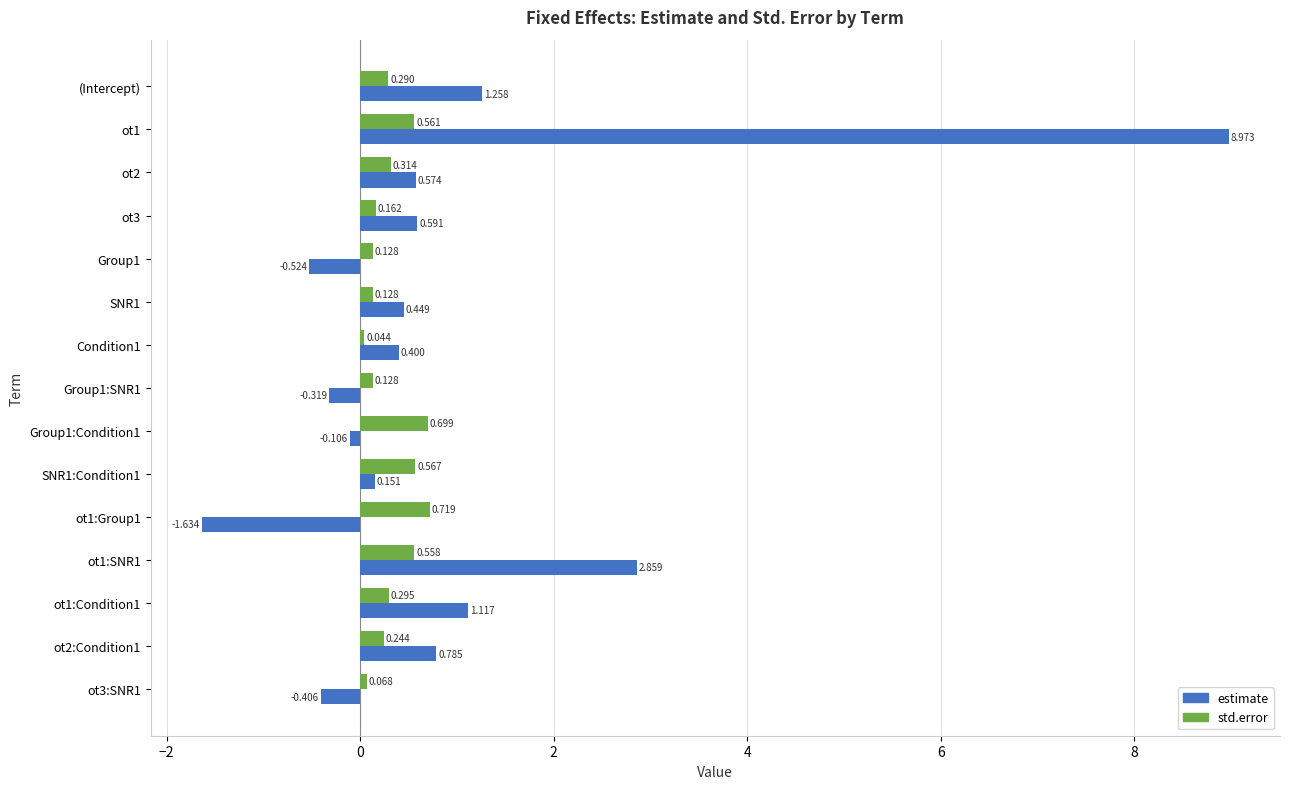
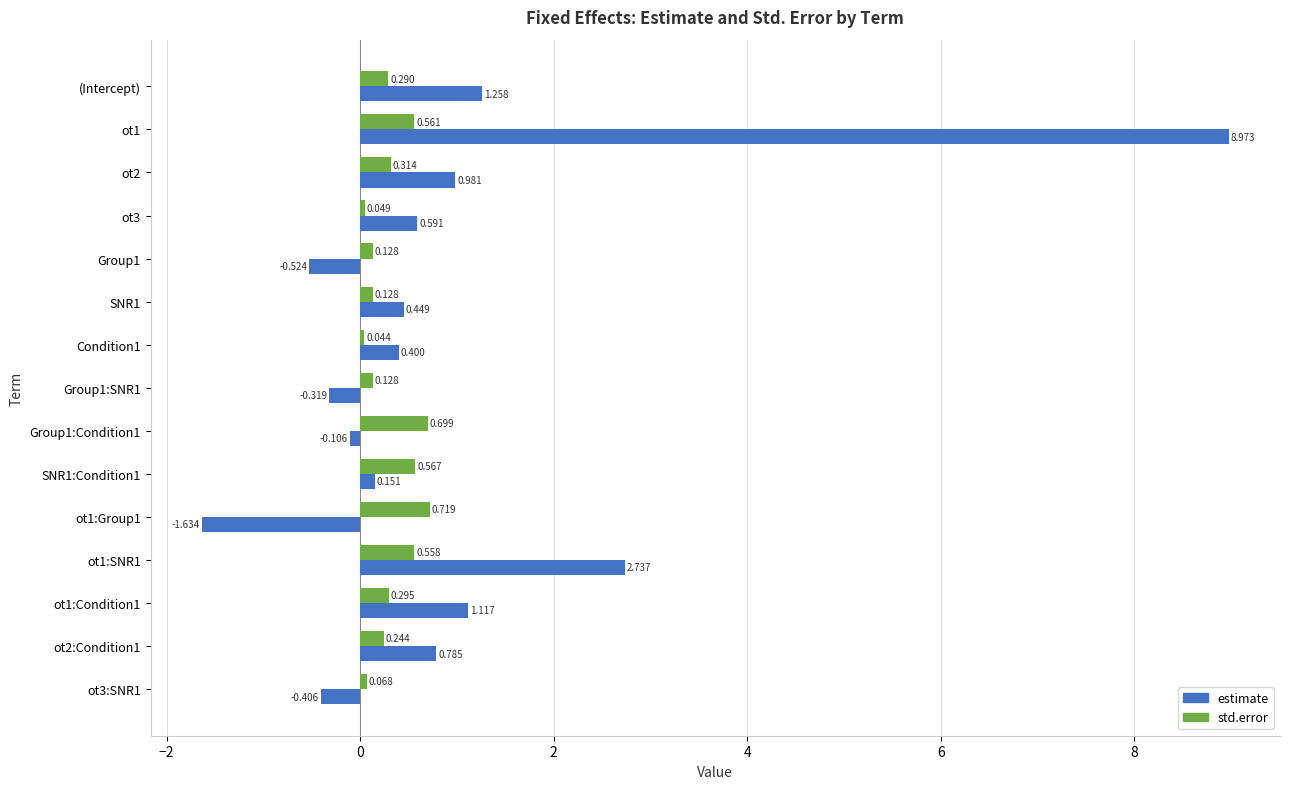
  {
    "estimate": {
      "(Intercept)": 1.258,
      "ot1": 8.973,
-     "ot2": 0.574,
+     "ot2": 0.981,
      "ot3": 0.591,
      "Group1": -0.524,
      "SNR1": 0.449,
      "Condition1": 0.400,
      "Group1:SNR1": -0.319,
      "Group1:Condition1": -0.106,
      "SNR1:Condition1": 0.151,
      "ot1:Group1": -1.634,
-     "ot1:SNR1": 2.859,
+     "ot1:SNR1": 2.737,
      "ot1:Condition1": 1.117,
      "ot2:Condition1": 0.785,
      "ot3:SNR1": -0.406
    },
    "std.error": {
      "(Intercept)": 0.290,
      "ot1": 0.561,
      "ot2": 0.314,
-     "ot3": 0.162,
+     "ot3": 0.049,
      "Group1": 0.128,
      "SNR1": 0.128,
      "Condition1": 0.044,
      "Group1:SNR1": 0.128,
      "Group1:Condition1": 0.699,
      "SNR1:Condition1": 0.567,
      "ot1:Group1": 0.719,
      "ot1:SNR1": 0.558,
      "ot1:Condition1": 0.295,
      "ot2:Condition1": 0.244,
      "ot3:SNR1": 0.068
    }
  }
